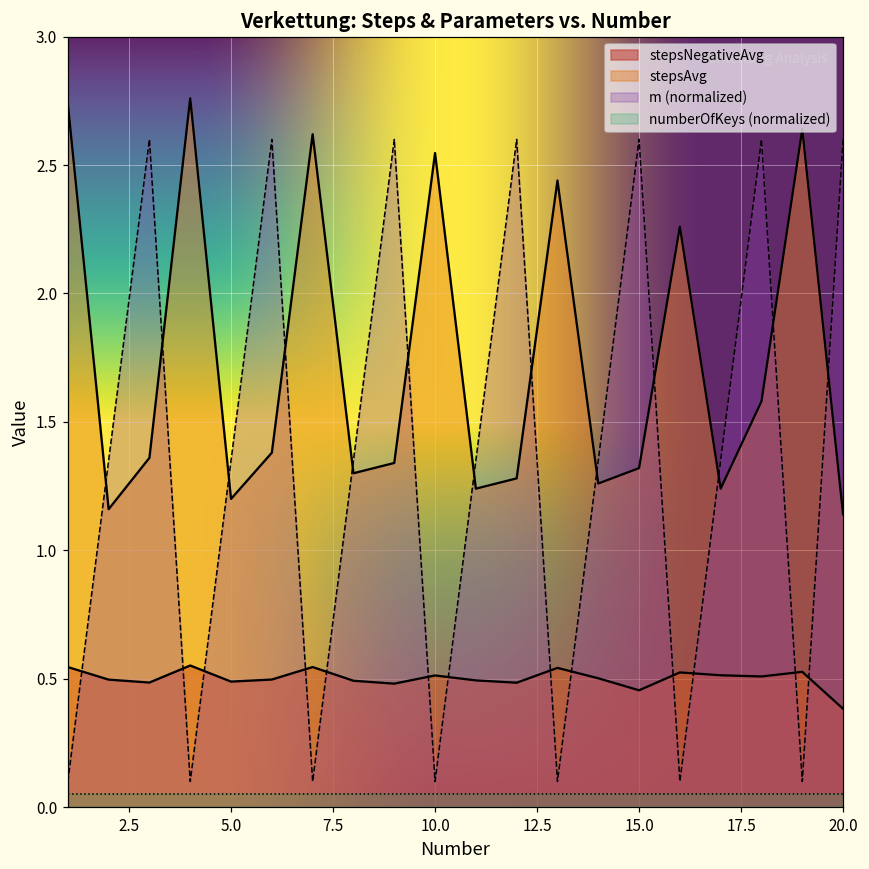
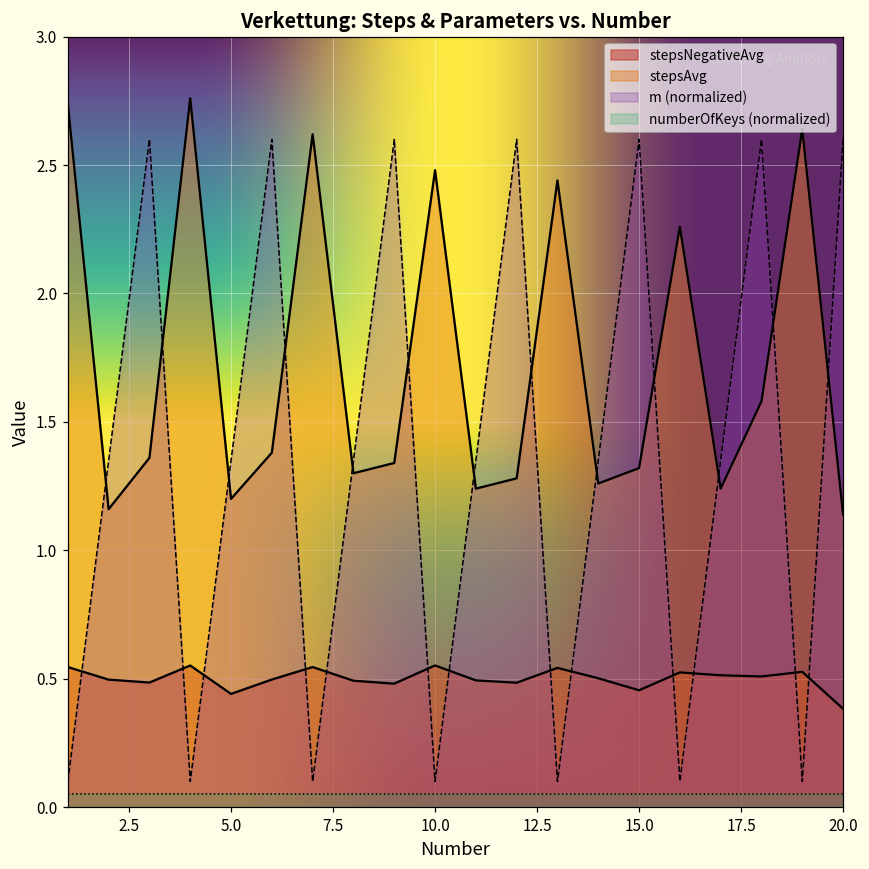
  {
    "stepsNegativeAvg": {
-     "5.0": 0.49,
-     "10.0": 0.51,
+     "5.0": 0.44,
+     "10.0": 0.55,
      "15.0": 0.45,
      "20.0": 0.38
    },
    "stepsAvg": {
      "5.0": 1.20,
-     "10.0": 2.55,
+     "10.0": 2.48,
      "15.0": 1.32,
      "20.0": 1.14
    },
    "m (normalized)": {
      "5.0": 1.35,
      "10.0": 0.10,
      "15.0": 2.60,
      "20.0": 2.60
    },
    "numberOfKeys (normalized)": {
      "5.0": 0.05,
      "10.0": 0.05,
      "15.0": 0.05,
      "20.0": 0.05
    }
  }
